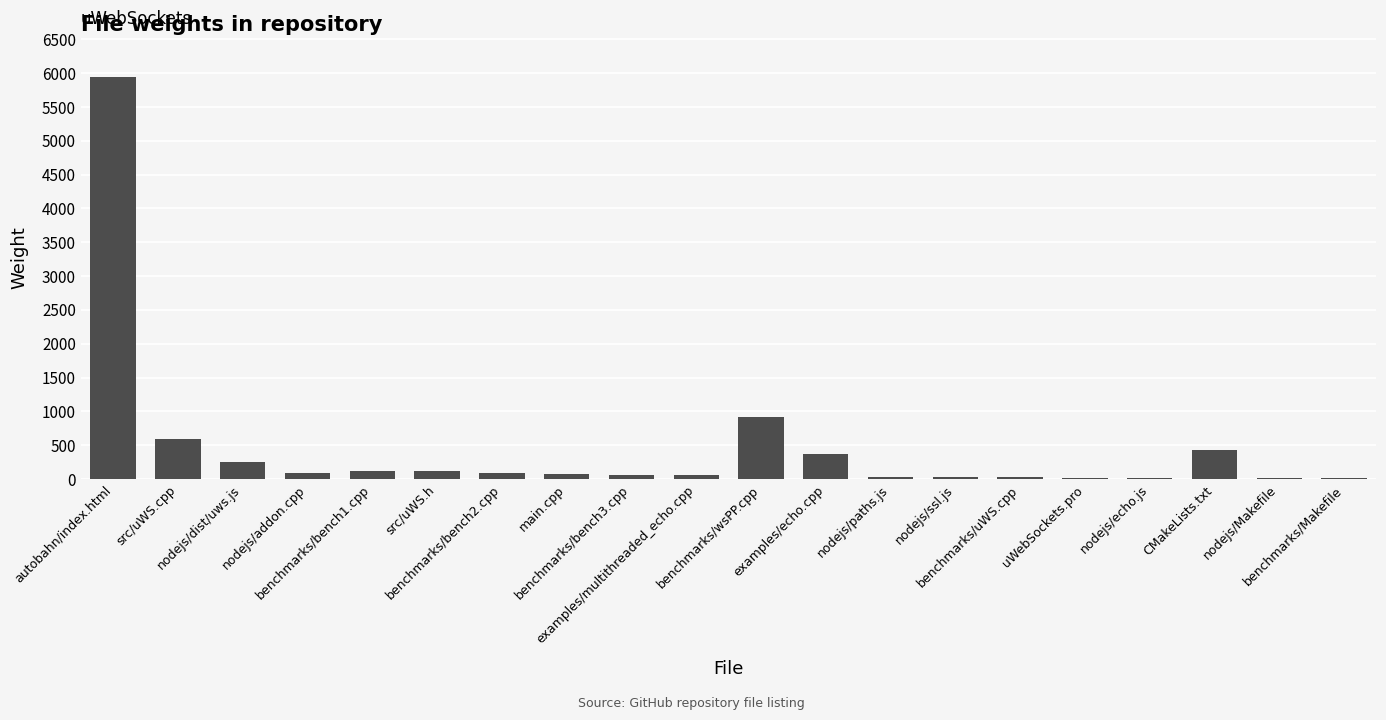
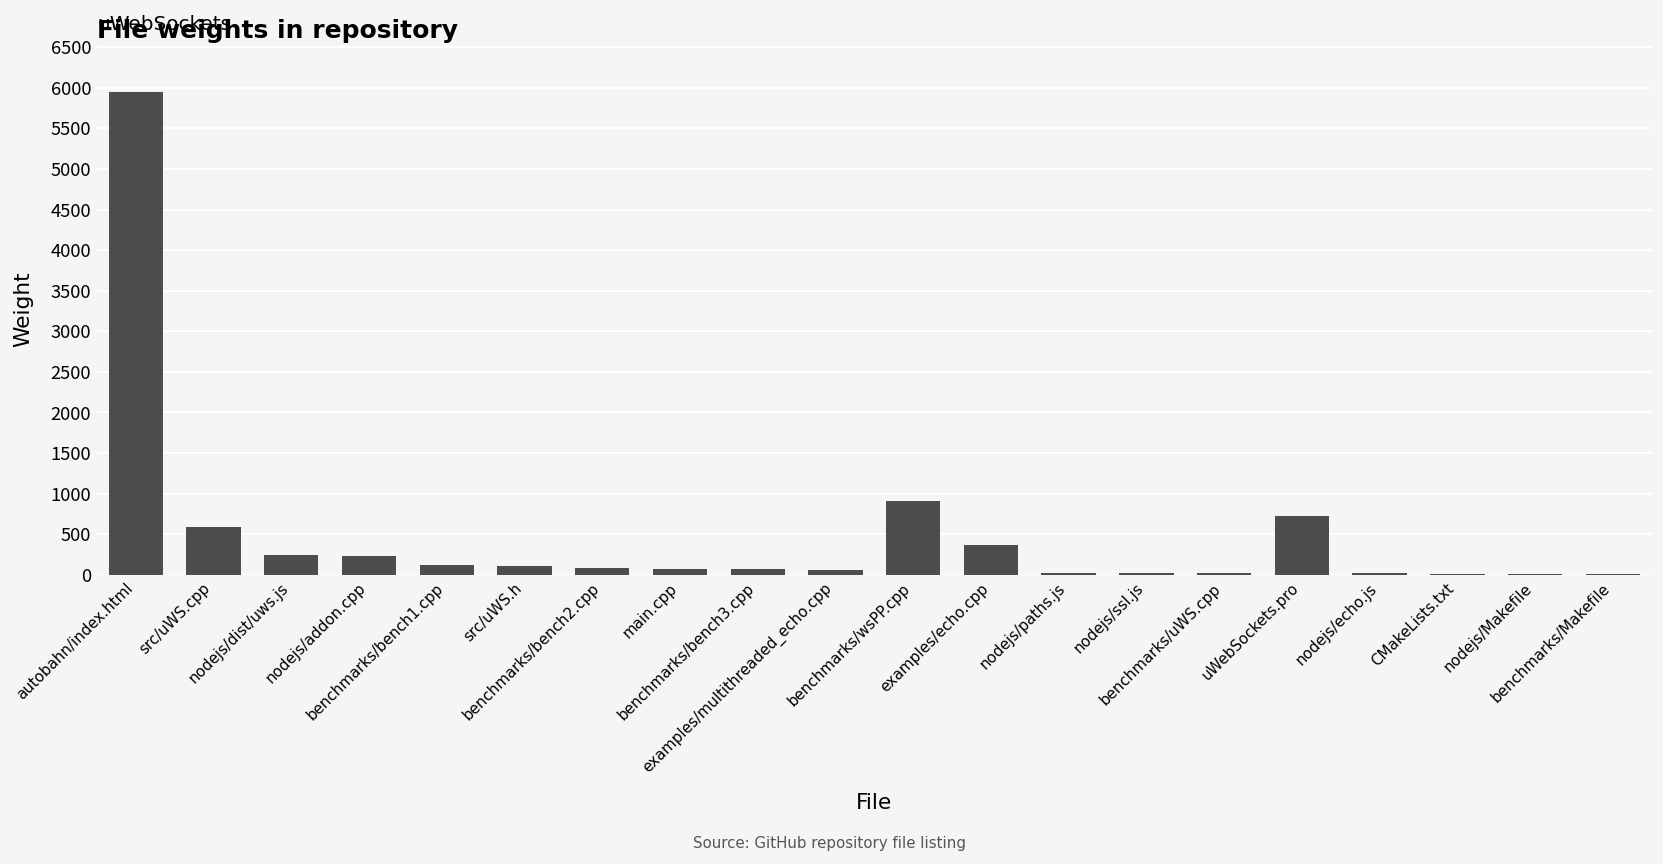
  {
    "autobahn/index.html": 5900,
    "src/uWS.cpp": 600,
    "nodejs/dist/uws.js": 200,
-   "nodejs/addon.cpp": 100,
+   "nodejs/addon.cpp": 200,
    "benchmarks/bench1.cpp": 100,
    "src/uWS.h": 100,
    "benchmarks/bench2.cpp": 100,
    "main.cpp": 100,
    "benchmarks/bench3.cpp": 100,
    "examples/multithreaded_echo.cpp": 100,
    "benchmarks/wsPP.cpp": 900,
    "examples/echo.cpp": 400,
-   "uWebSockets.pro": 0,
-   "CMakeLists.txt": 400
+   "uWebSockets.pro": 700,
+   "CMakeLists.txt": 0
  }
